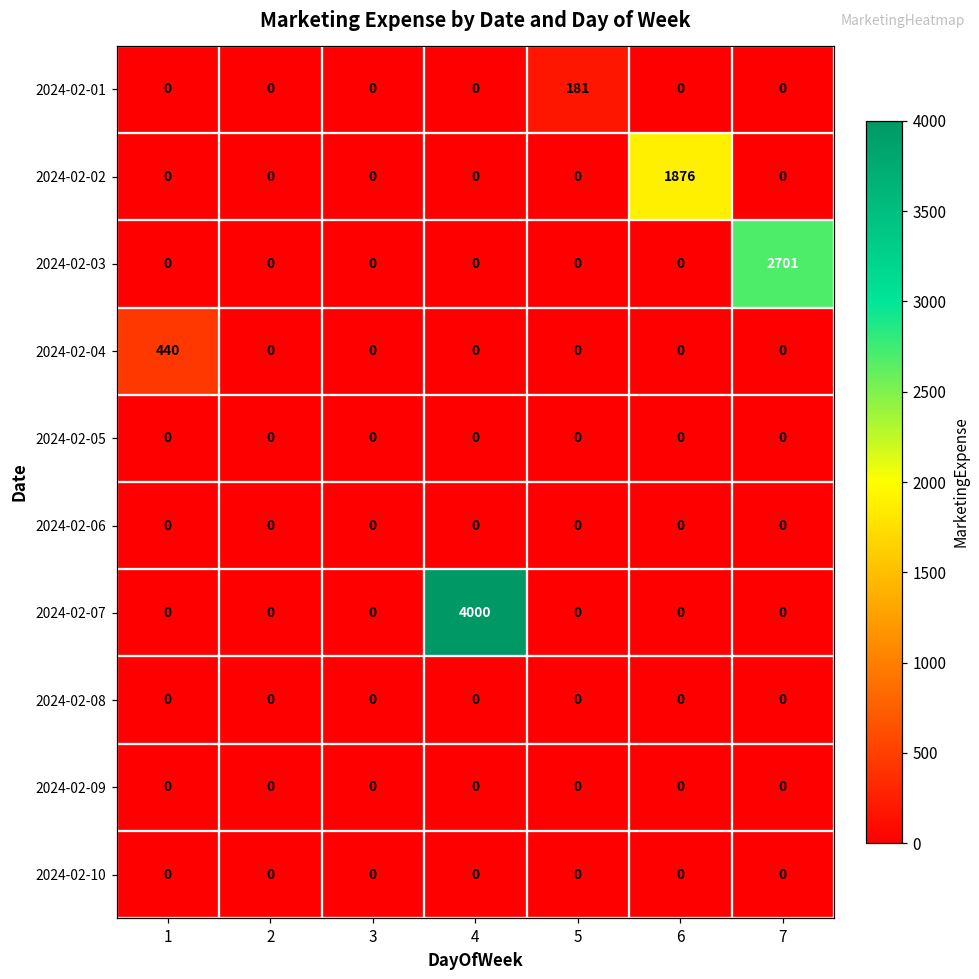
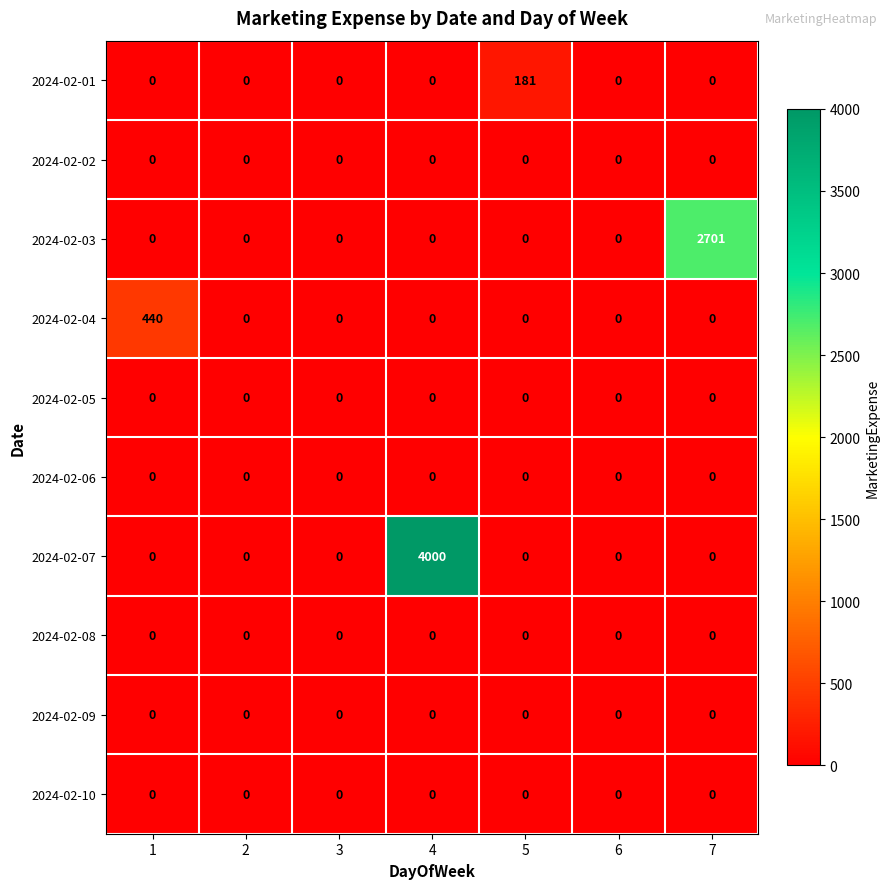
  {
    "2024-02-01": {
      "1": 0,
      "2": 0,
      "3": 0,
      "4": 0,
      "5": 181,
      "6": 0,
      "7": 0
    },
    "2024-02-02": {
      "1": 0,
      "2": 0,
      "3": 0,
      "4": 0,
      "5": 0,
-     "6": 1876,
+     "6": 0,
      "7": 0
    },
    "2024-02-03": {
      "1": 0,
      "2": 0,
      "3": 0,
      "4": 0,
      "5": 0,
      "6": 0,
      "7": 2701
    },
    "2024-02-04": {
      "1": 440,
      "2": 0,
      "3": 0,
      "4": 0,
      "5": 0,
      "6": 0,
      "7": 0
    },
    "2024-02-05": {
      "1": 0,
      "2": 0,
      "3": 0,
      "4": 0,
      "5": 0,
      "6": 0,
      "7": 0
    },
    "2024-02-06": {
      "1": 0,
      "2": 0,
      "3": 0,
      "4": 0,
      "5": 0,
      "6": 0,
      "7": 0
    },
    "2024-02-07": {
      "1": 0,
      "2": 0,
      "3": 0,
      "4": 4000,
      "5": 0,
      "6": 0,
      "7": 0
    },
    "2024-02-08": {
      "1": 0,
      "2": 0,
      "3": 0,
      "4": 0,
      "5": 0,
      "6": 0,
      "7": 0
    },
    "2024-02-09": {
      "1": 0,
      "2": 0,
      "3": 0,
      "4": 0,
      "5": 0,
      "6": 0,
      "7": 0
    },
    "2024-02-10": {
      "1": 0,
      "2": 0,
      "3": 0,
      "4": 0,
      "5": 0,
      "6": 0,
      "7": 0
    }
  }
